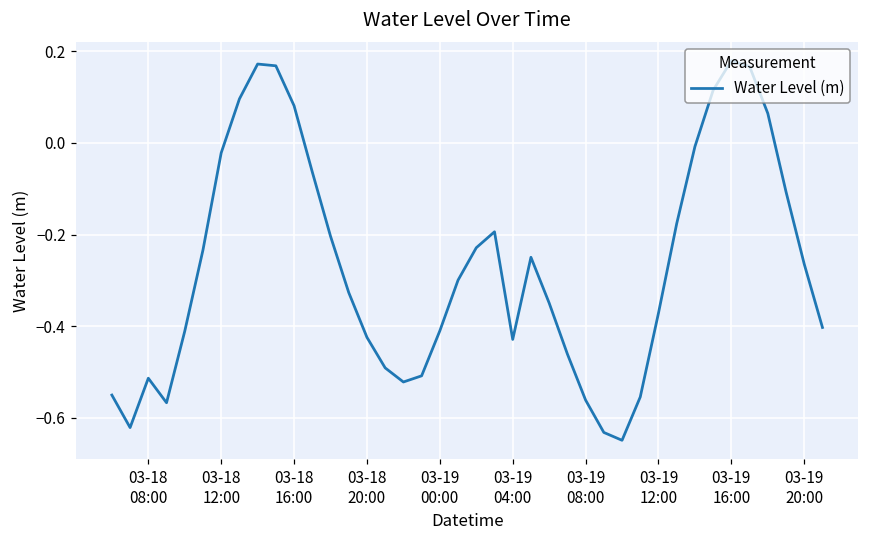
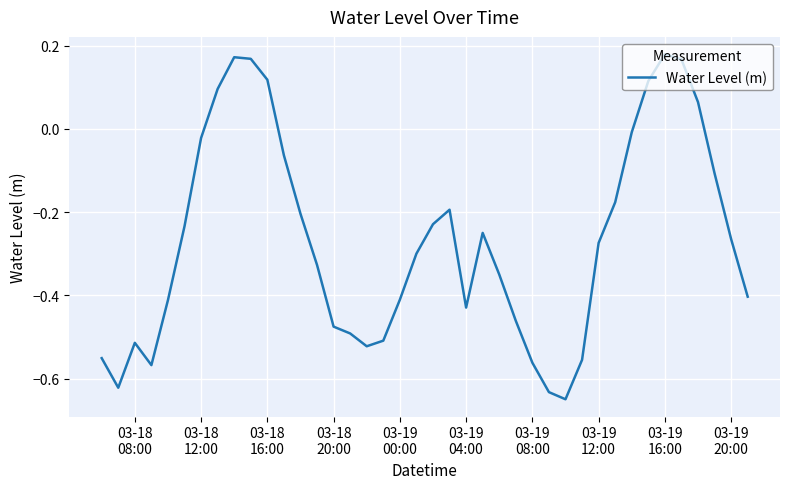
  {
    "03-18 08:00": -0.51,
    "03-18 12:00": -0.02,
-   "03-18 16:00": 0.08,
-   "03-18 20:00": -0.42,
+   "03-18 16:00": 0.12,
+   "03-18 20:00": -0.47,
    "03-19 00:00": -0.41,
    "03-19 04:00": -0.43,
    "03-19 08:00": -0.56,
-   "03-19 12:00": -0.37,
+   "03-19 12:00": -0.27,
    "03-19 20:00": -0.26
  }
